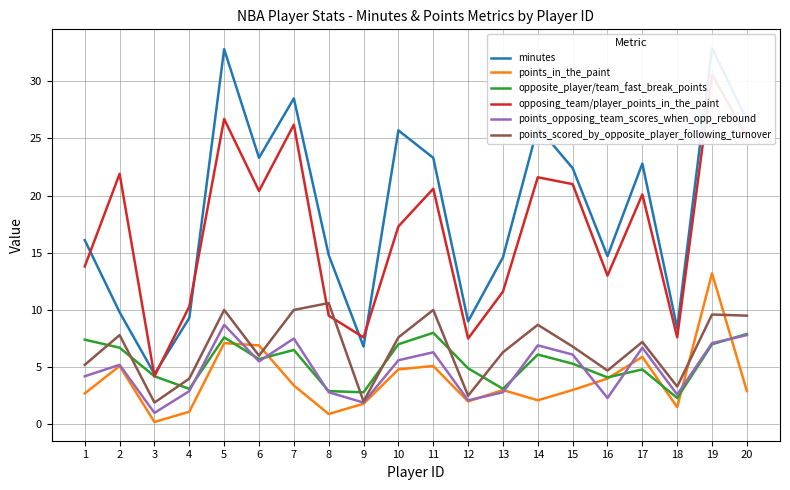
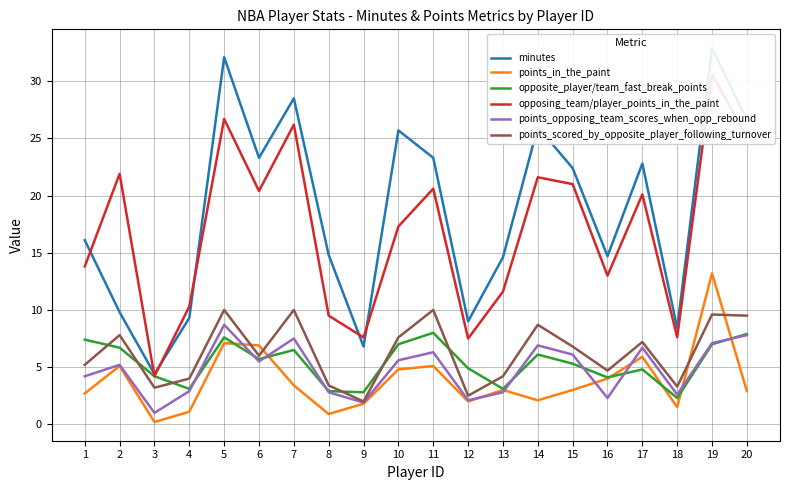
  {
    "minutes": {
      "1": 16.1,
      "2": 9.8,
      "4": 9.3,
-     "5": 32.8,
+     "5": 32.1,
      "6": 23.3,
      "7": 28.5,
      "8": 14.8,
      "9": 6.8,
      "10": 25.7,
      "11": 23.3,
      "12": 9.0,
      "13": 14.6,
      "15": 22.4,
      "16": 14.7,
      "17": 22.8,
      "18": 8.4
    },
    "points_in_the_paint": {
      "1": 2.7,
      "3": 0.2,
      "4": 1.1,
      "5": 7.1,
      "6": 6.9,
      "7": 3.4,
      "8": 0.9,
      "10": 4.8,
      "11": 5.1,
      "14": 2.1,
      "15": 3.0,
      "17": 5.9,
      "18": 1.5,
      "19": 13.2,
      "20": 2.9
    },
    "opposite_player/team_fast_break_points": {
      "1": 7.4,
      "2": 6.7,
      "5": 7.6,
      "7": 6.5,
      "9": 2.8,
      "10": 7.0,
      "11": 8.0,
      "12": 4.9,
      "14": 6.1,
      "15": 5.3,
      "17": 4.8,
      "18": 2.3
    },
    "opposing_team/player_points_in_the_paint": {
      "1": 13.8,
      "2": 21.9,
      "4": 10.3,
      "5": 26.7,
      "6": 20.4,
      "7": 26.2,
      "8": 9.5,
      "9": 7.6,
      "10": 17.3,
      "11": 20.6,
      "12": 7.5,
      "13": 11.6,
      "14": 21.6,
      "15": 21.0,
      "16": 13.0,
      "17": 20.1,
      "18": 7.6
    },
    "points_opposing_team_scores_when_opp_rebound": {
      "1": 4.2,
      "3": 1.0,
      "5": 8.7,
      "7": 7.5,
      "10": 5.6,
      "11": 6.3,
      "14": 6.9,
      "15": 6.1,
      "16": 2.3,
      "17": 6.7,
      "18": 2.6
    },
    "points_scored_by_opposite_player_following_turnover": {
      "1": 5.2,
      "2": 7.8,
-     "3": 1.9,
+     "3": 3.2,
      "4": 4.0,
      "5": 10.0,
      "6": 6.0,
      "7": 10.0,
-     "8": 10.6,
+     "8": 3.4,
      "10": 7.6,
      "11": 10.0,
      "12": 2.5,
-     "13": 6.3,
+     "13": 4.2,
      "14": 8.7,
      "15": 6.8,
      "16": 4.7,
      "17": 7.2,
      "18": 3.3,
      "19": 9.6,
      "20": 9.5
    }
  }
